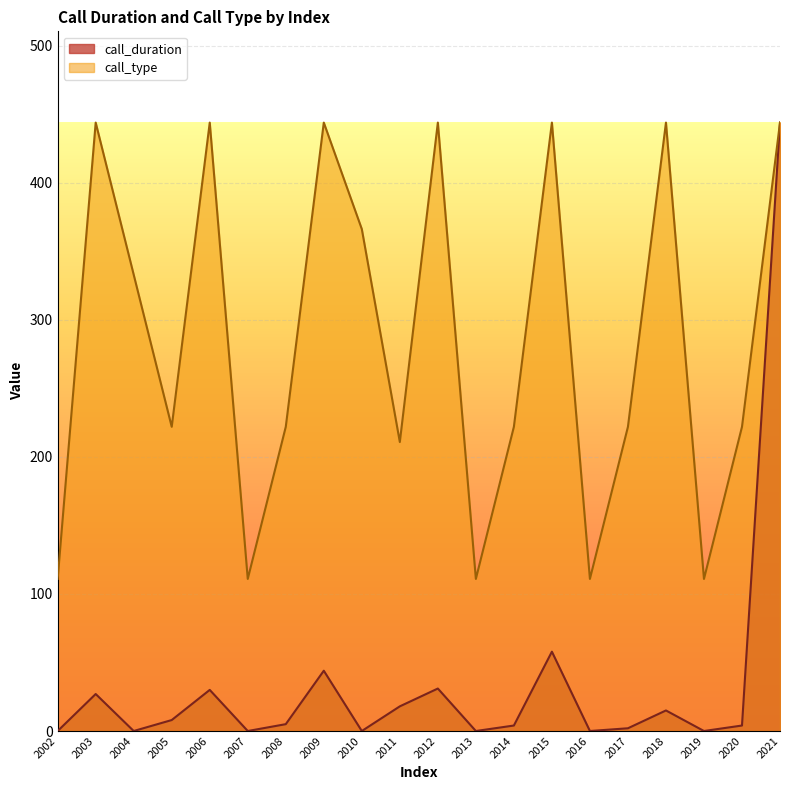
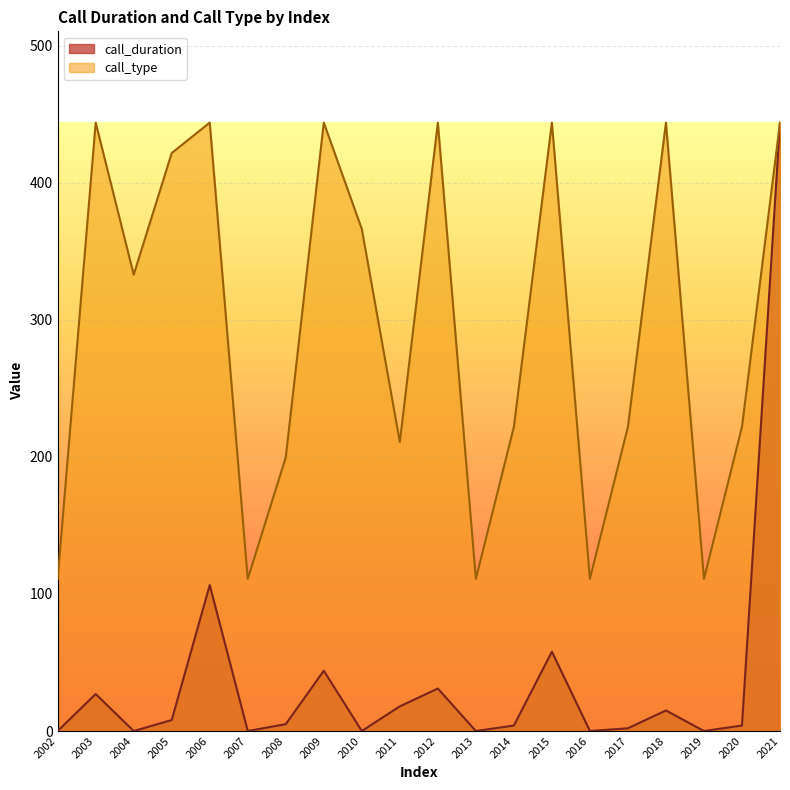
  {
    "call_duration": {
      "2002": 0,
      "2003": 27,
      "2004": 0,
      "2005": 8,
-     "2006": 30,
+     "2006": 107,
      "2007": 0,
      "2008": 5,
      "2009": 44,
      "2010": 0,
      "2011": 18,
      "2012": 31,
      "2013": 0,
      "2014": 4,
      "2015": 58,
      "2016": 0,
      "2017": 2,
      "2018": 15,
      "2019": 0,
      "2020": 4
    },
    "call_type": {
      "2002": 111,
      "2003": 444,
      "2004": 333,
-     "2005": 222,
+     "2005": 422,
      "2006": 444,
      "2007": 111,
-     "2008": 222,
+     "2008": 200,
      "2009": 444,
      "2010": 366,
      "2011": 211,
      "2012": 444,
      "2013": 111,
      "2014": 222,
      "2015": 444,
      "2016": 111,
      "2017": 222,
      "2018": 444,
      "2019": 111,
      "2020": 222
    }
  }
